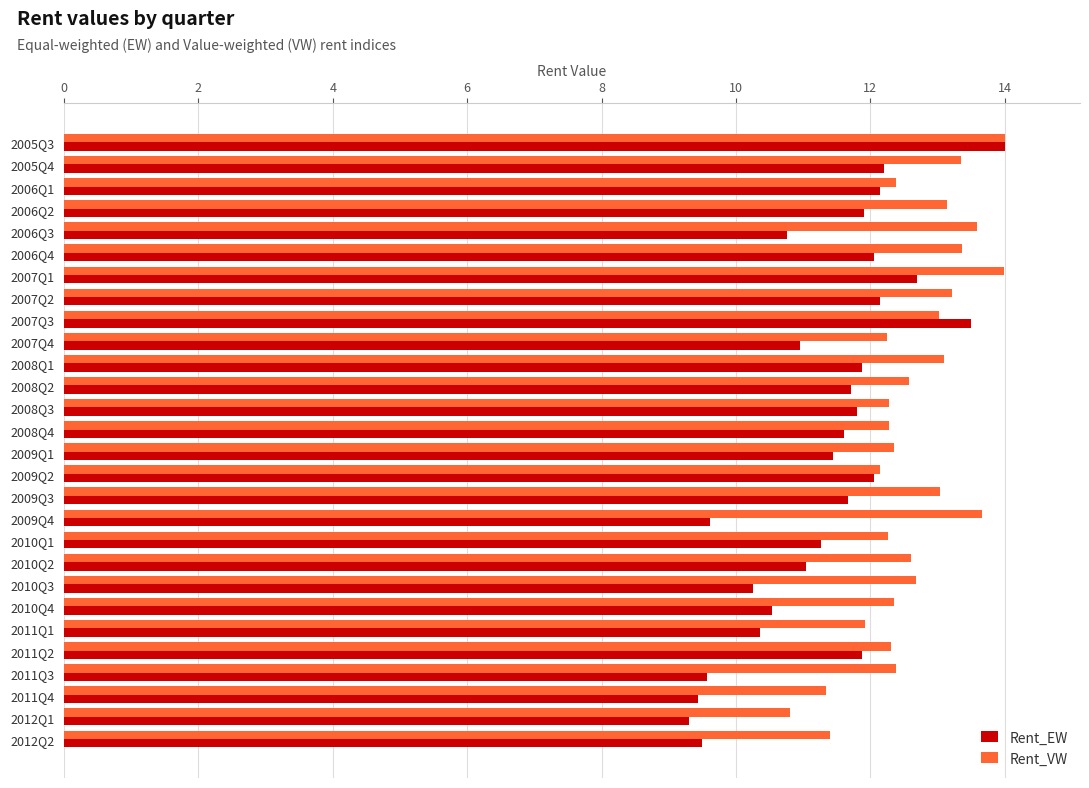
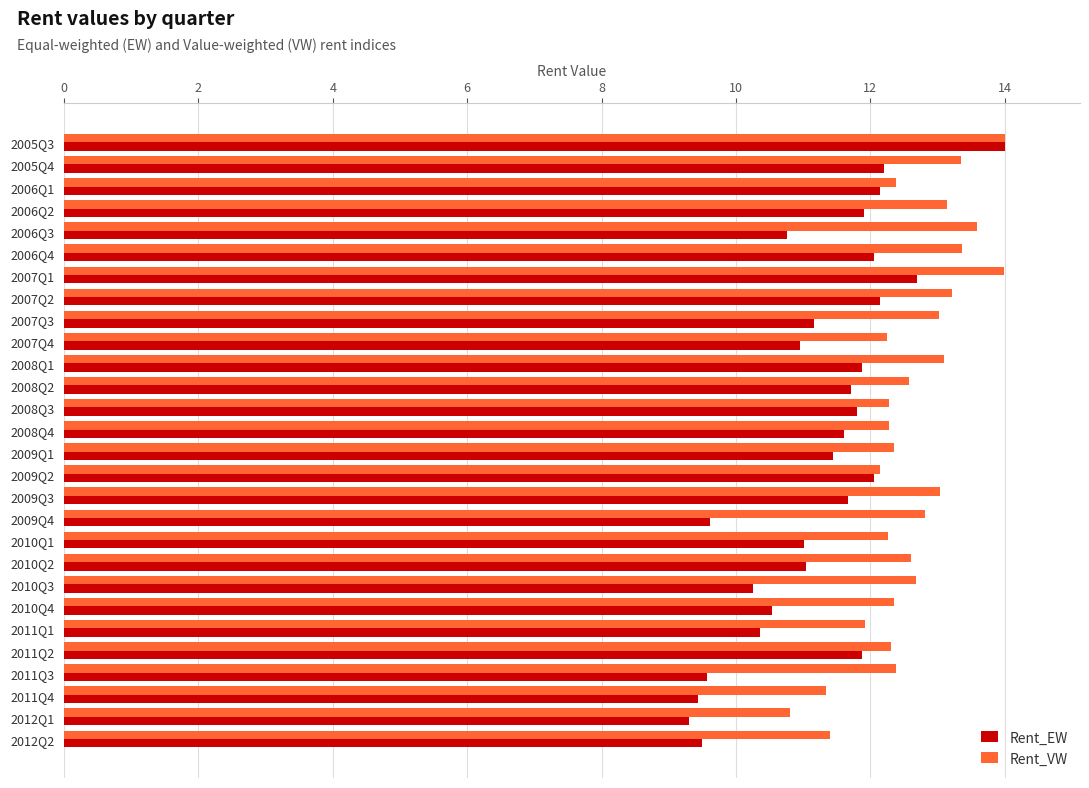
  {
    "Rent_EW": {
      "2005Q3": 14.0,
      "2005Q4": 12.2,
      "2006Q1": 12.2,
      "2006Q2": 11.9,
      "2006Q3": 10.8,
      "2006Q4": 12.1,
      "2007Q1": 12.7,
      "2007Q2": 12.1,
-     "2007Q3": 13.5,
+     "2007Q3": 11.2,
      "2007Q4": 11.0,
      "2008Q1": 11.9,
      "2008Q2": 11.7,
      "2008Q3": 11.8,
      "2008Q4": 11.6,
      "2009Q1": 11.4,
      "2009Q2": 12.1,
      "2009Q3": 11.7,
      "2009Q4": 9.6,
-     "2010Q1": 11.3,
+     "2010Q1": 11.0,
      "2010Q2": 11.0,
      "2010Q3": 10.3,
      "2010Q4": 10.5,
      "2011Q1": 10.4,
      "2011Q2": 11.9,
      "2011Q3": 9.6,
      "2011Q4": 9.4,
      "2012Q1": 9.3,
      "2012Q2": 9.5
    },
    "Rent_VW": {
      "2005Q3": 14.0,
      "2005Q4": 13.3,
      "2006Q1": 12.4,
      "2006Q2": 13.1,
      "2006Q3": 13.6,
      "2006Q4": 13.4,
      "2007Q1": 14.0,
      "2007Q2": 13.2,
      "2007Q3": 13.0,
      "2007Q4": 12.3,
      "2008Q1": 13.1,
      "2008Q2": 12.6,
      "2008Q3": 12.3,
      "2008Q4": 12.3,
      "2009Q1": 12.3,
      "2009Q2": 12.1,
      "2009Q3": 13.0,
-     "2009Q4": 13.7,
+     "2009Q4": 12.8,
      "2010Q1": 12.3,
      "2010Q2": 12.6,
      "2010Q3": 12.7,
      "2010Q4": 12.4,
      "2011Q1": 11.9,
      "2011Q2": 12.3,
      "2011Q3": 12.4,
      "2011Q4": 11.3,
      "2012Q1": 10.8,
      "2012Q2": 11.4
    }
  }
